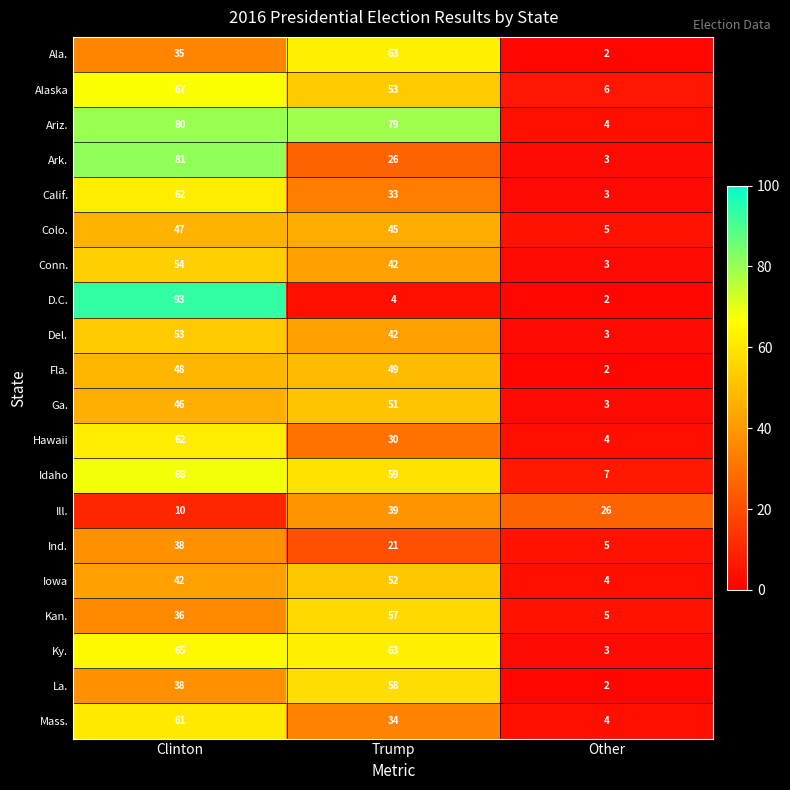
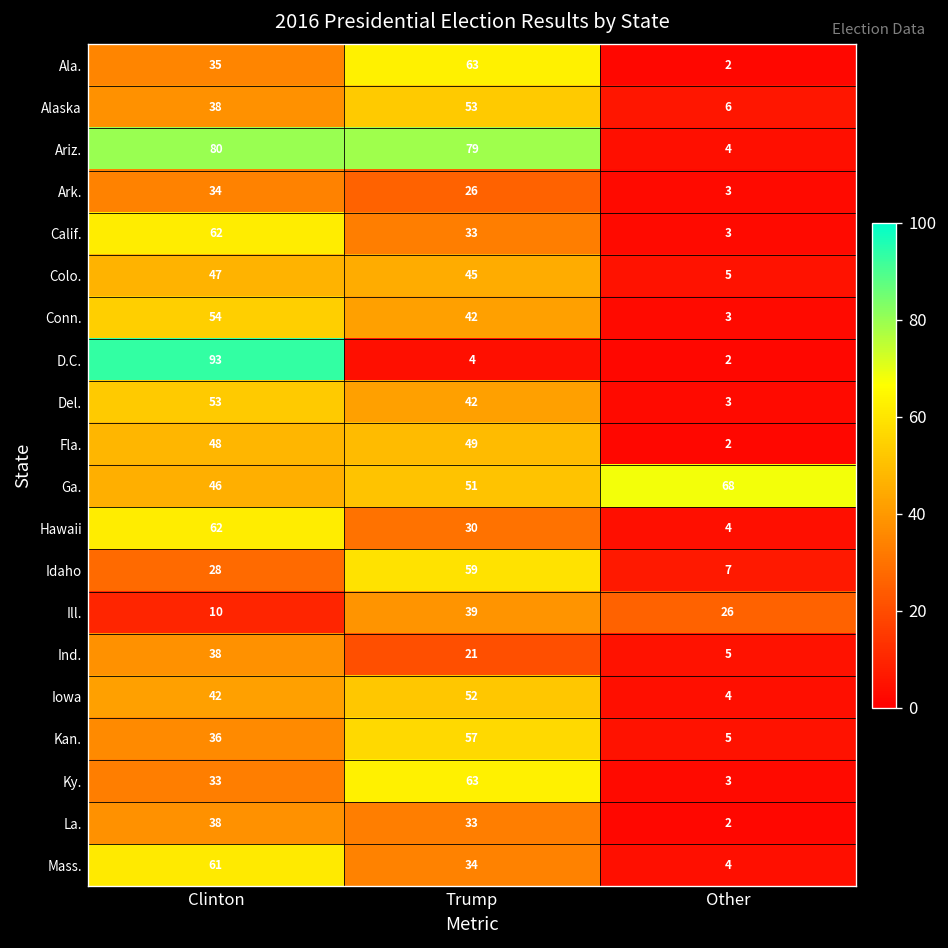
  {
    "Ala.": {
      "Clinton": 35,
      "Trump": 63,
      "Other": 2
    },
    "Alaska": {
-     "Clinton": 67,
+     "Clinton": 38,
      "Trump": 53,
      "Other": 6
    },
    "Ariz.": {
      "Clinton": 80,
      "Trump": 79,
      "Other": 4
    },
    "Ark.": {
-     "Clinton": 81,
+     "Clinton": 34,
      "Trump": 26,
      "Other": 3
    },
    "Calif.": {
      "Clinton": 62,
      "Trump": 33,
      "Other": 3
    },
    "Colo.": {
      "Clinton": 47,
      "Trump": 45,
      "Other": 5
    },
    "Conn.": {
      "Clinton": 54,
      "Trump": 42,
      "Other": 3
    },
    "D.C.": {
      "Clinton": 93,
      "Trump": 4,
      "Other": 2
    },
    "Del.": {
      "Clinton": 53,
      "Trump": 42,
      "Other": 3
    },
    "Fla.": {
      "Clinton": 48,
      "Trump": 49,
      "Other": 2
    },
    "Ga.": {
      "Clinton": 46,
      "Trump": 51,
-     "Other": 3
+     "Other": 68
    },
    "Hawaii": {
      "Clinton": 62,
      "Trump": 30,
      "Other": 4
    },
    "Idaho": {
-     "Clinton": 68,
+     "Clinton": 28,
      "Trump": 59,
      "Other": 7
    },
    "Ill.": {
      "Clinton": 10,
      "Trump": 39,
      "Other": 26
    },
    "Ind.": {
      "Clinton": 38,
      "Trump": 21,
      "Other": 5
    },
    "Iowa": {
      "Clinton": 42,
      "Trump": 52,
      "Other": 4
    },
    "Kan.": {
      "Clinton": 36,
      "Trump": 57,
      "Other": 5
    },
    "Ky.": {
-     "Clinton": 65,
+     "Clinton": 33,
      "Trump": 63,
      "Other": 3
    },
    "La.": {
      "Clinton": 38,
-     "Trump": 58,
+     "Trump": 33,
      "Other": 2
    },
    "Mass.": {
      "Clinton": 61,
      "Trump": 34,
      "Other": 4
    }
  }
